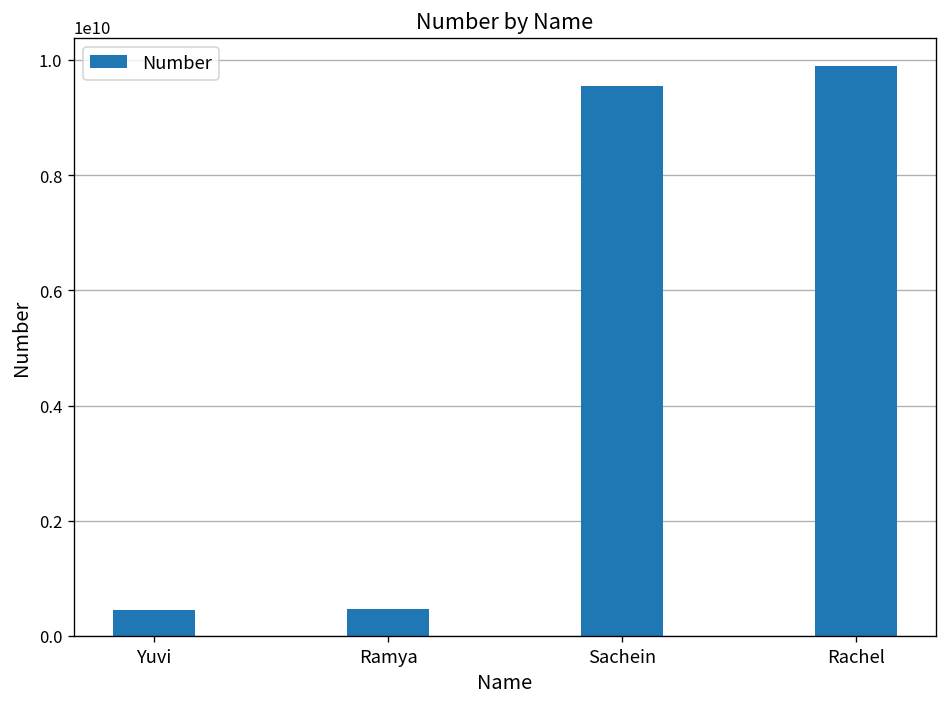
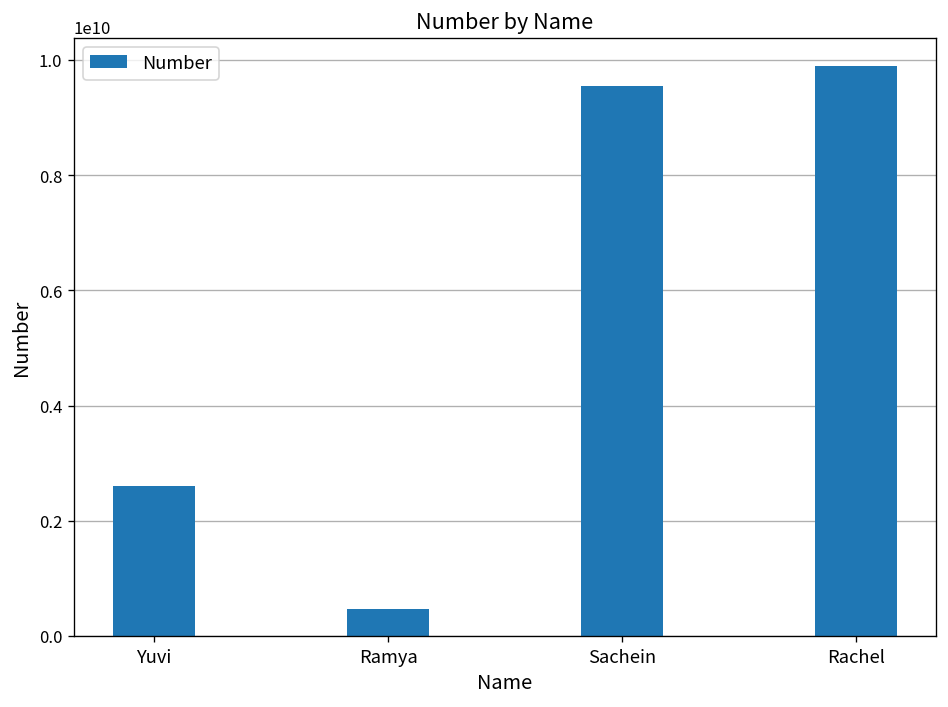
  {
-   "Yuvi": 500000000,
+   "Yuvi": 2600000000,
    "Ramya": 500000000,
    "Sachein": 9500000000,
    "Rachel": 9900000000
  }
